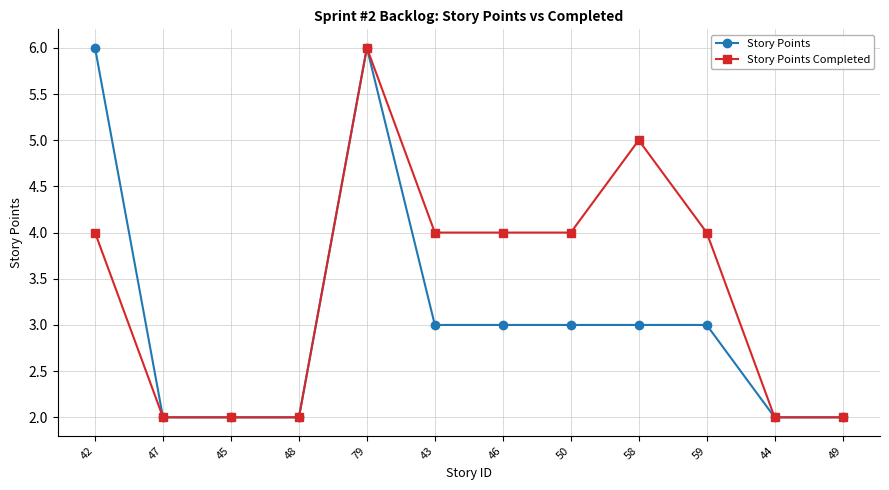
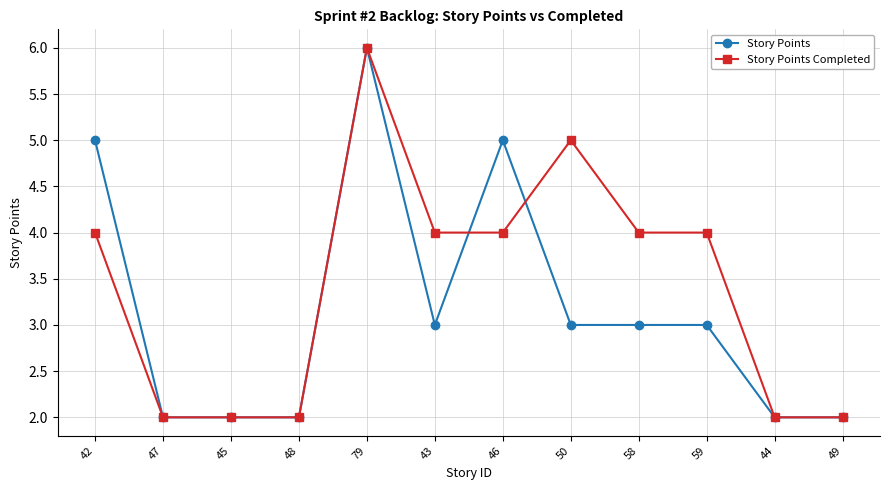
  {
    "Story Points": {
-     "42": 6,
+     "42": 5,
      "43": 3,
-     "46": 3,
+     "46": 5,
      "50": 3,
      "58": 3,
      "59": 3
    },
    "Story Points Completed": {
      "42": 4,
      "43": 4,
      "46": 4,
-     "50": 4,
-     "58": 5,
+     "50": 5,
+     "58": 4,
      "59": 4
    }
  }
